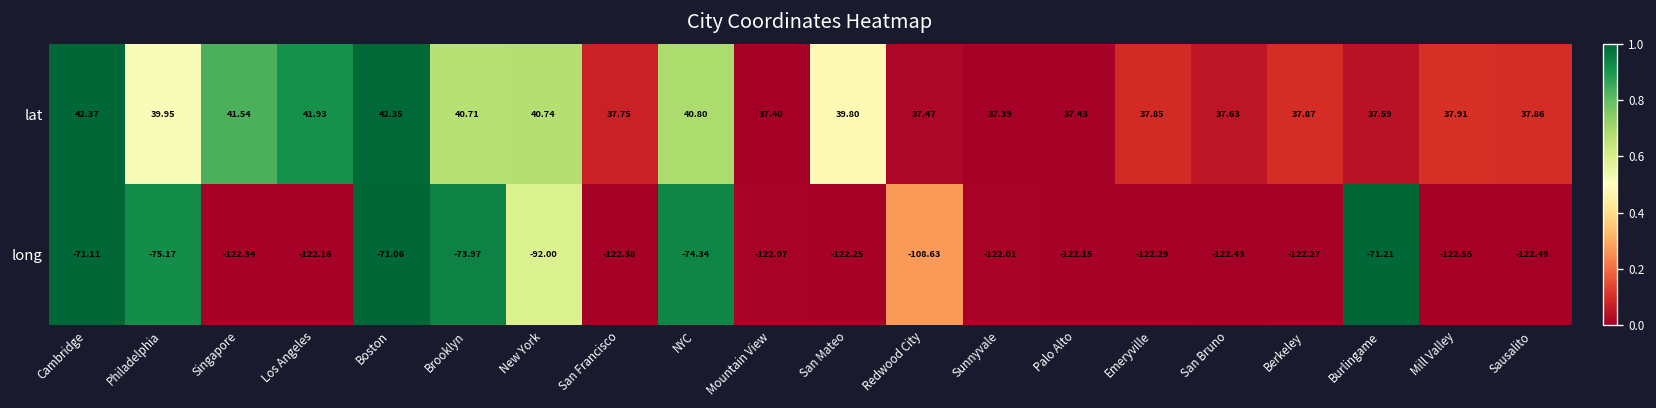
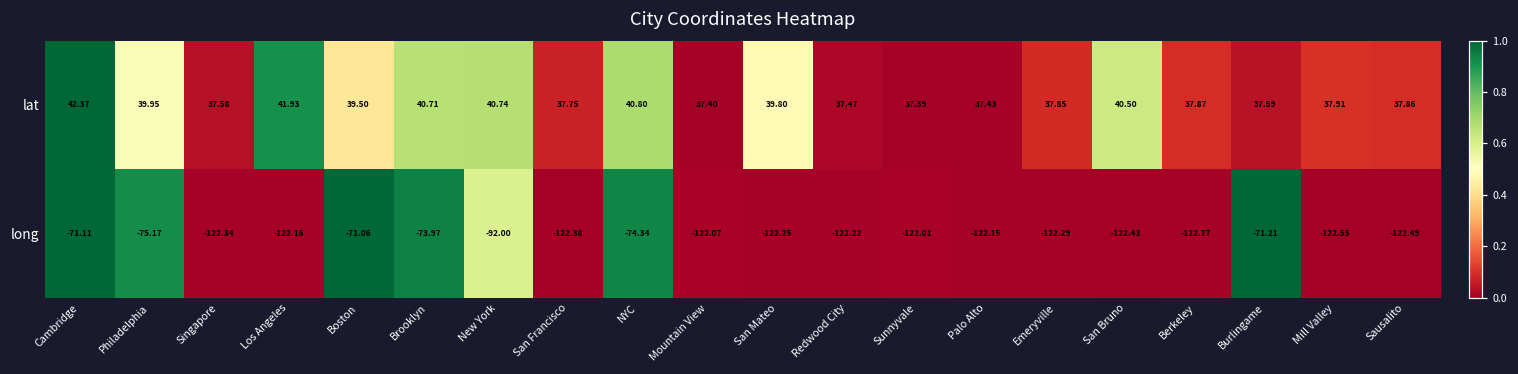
  {
    "lat": {
      "Cambridge": 42.37,
      "Philadelphia": 39.95,
-     "Singapore": 41.54,
+     "Singapore": 37.58,
      "Los Angeles": 41.93,
-     "Boston": 42.35,
+     "Boston": 39.50,
      "Brooklyn": 40.71,
      "New York": 40.74,
      "San Francisco": 37.75,
      "NYC": 40.80,
      "Mountain View": 37.40,
      "San Mateo": 39.80,
      "Redwood City": 37.47,
      "Sunnyvale": 37.39,
      "Palo Alto": 37.43,
      "Emeryville": 37.85,
-     "San Bruno": 37.63,
+     "San Bruno": 40.50,
      "Berkeley": 37.87,
      "Burlingame": 37.59,
      "Mill Valley": 37.91,
      "Sausalito": 37.86
    },
    "long": {
      "Cambridge": -71.11,
      "Philadelphia": -75.17,
      "Singapore": -122.34,
      "Los Angeles": -122.16,
      "Boston": -71.06,
      "Brooklyn": -73.97,
      "New York": -92.00,
      "San Francisco": -122.38,
      "NYC": -74.34,
      "Mountain View": -122.07,
      "San Mateo": -122.25,
-     "Redwood City": -108.63,
+     "Redwood City": -122.22,
      "Sunnyvale": -122.01,
      "Palo Alto": -122.15,
      "Emeryville": -122.29,
      "San Bruno": -122.43,
      "Berkeley": -122.27,
      "Burlingame": -71.21,
      "Mill Valley": -122.55,
      "Sausalito": -122.49
    }
  }
